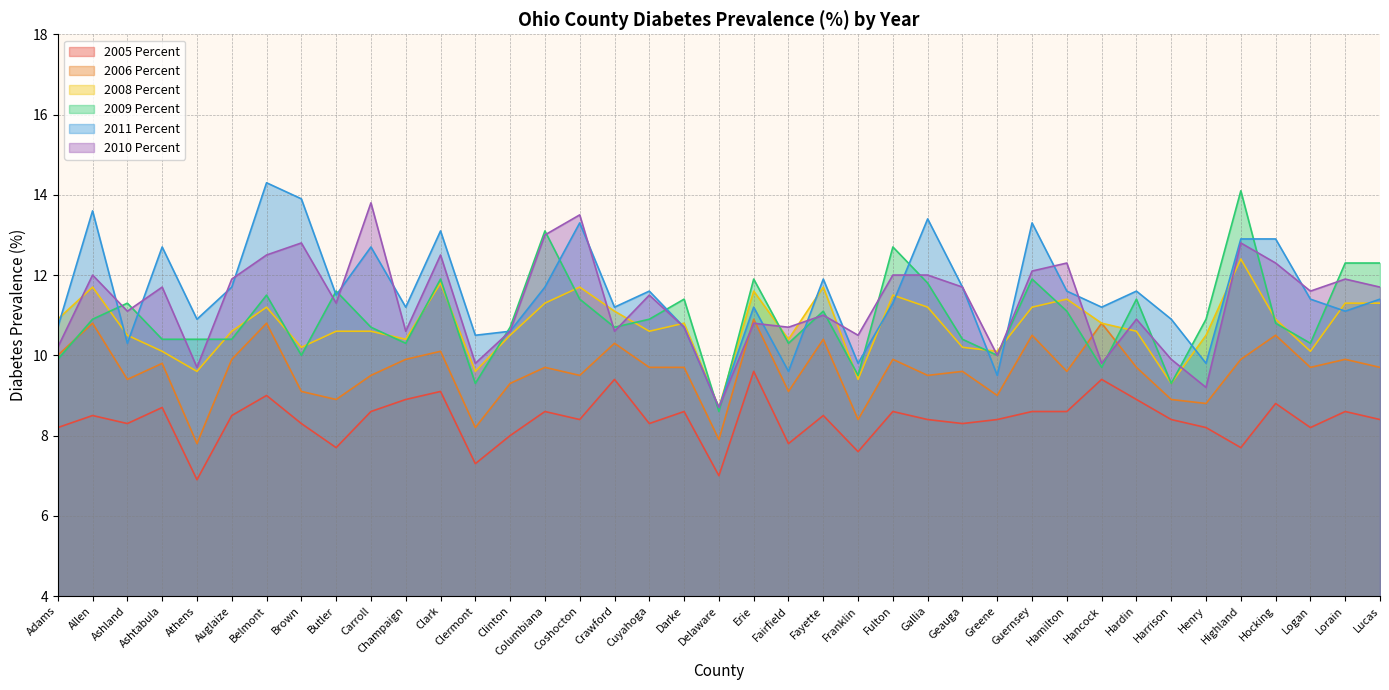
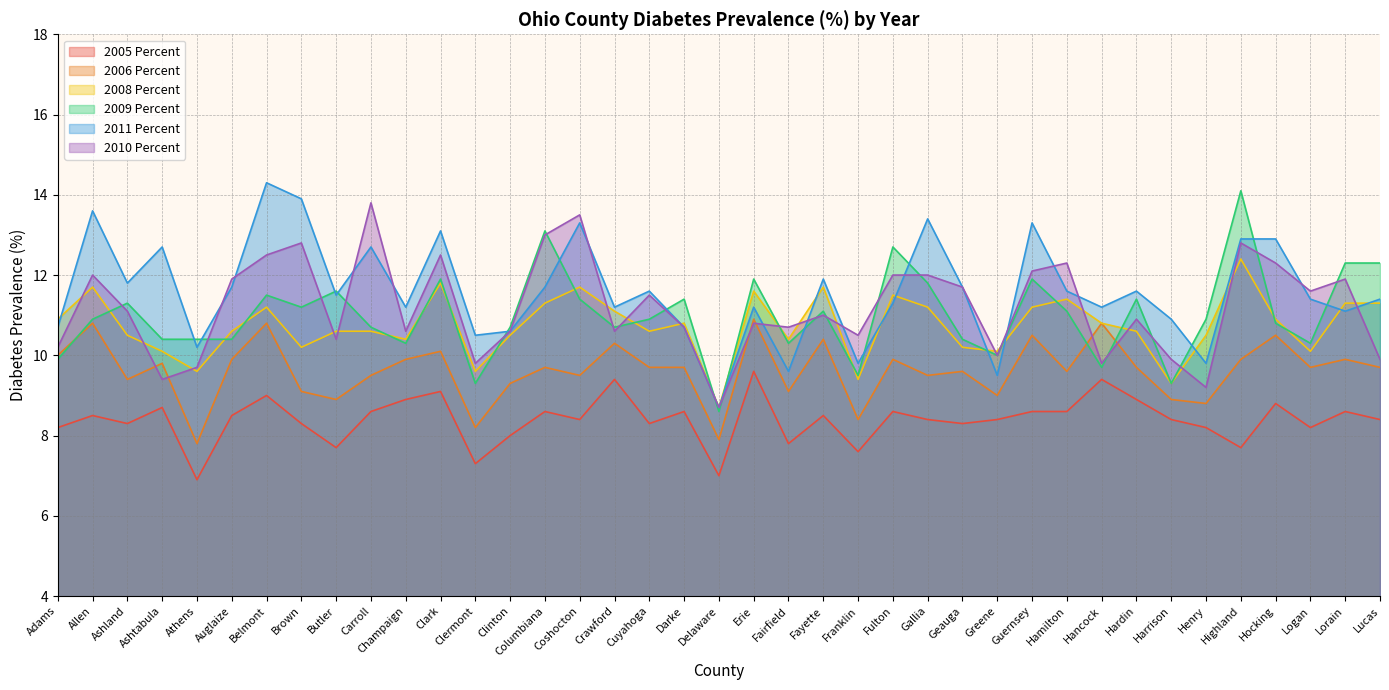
  {
    "2009 Percent": {
      "Adams": 9.9,
      "Allen": 10.9,
      "Ashland": 11.3,
      "Ashtabula": 10.4,
      "Athens": 10.4,
      "Auglaize": 10.4,
      "Belmont": 11.5,
-     "Brown": 10.0,
+     "Brown": 11.2,
      "Butler": 11.6,
      "Carroll": 10.7,
      "Champaign": 10.3,
      "Clark": 11.9,
      "Clermont": 9.3,
      "Clinton": 10.7,
      "Columbiana": 13.1,
      "Coshocton": 11.4,
      "Crawford": 10.7,
      "Cuyahoga": 10.9,
      "Darke": 11.4,
      "Delaware": 8.6,
      "Erie": 11.9,
      "Fairfield": 10.3,
      "Fayette": 11.1,
      "Franklin": 9.5,
      "Fulton": 12.7,
      "Gallia": 11.8,
      "Geauga": 10.4,
      "Guernsey": 11.9,
      "Hamilton": 11.1,
      "Hancock": 9.7,
      "Hardin": 11.4,
      "Henry": 10.9,
      "Highland": 14.1,
      "Hocking": 10.8,
      "Logan": 10.3,
      "Lorain": 12.3,
      "Lucas": 12.3
    },
    "2011 Percent": {
      "Adams": 10.7,
      "Allen": 13.6,
-     "Ashland": 10.3,
+     "Ashland": 11.8,
      "Ashtabula": 12.7,
-     "Athens": 10.9,
+     "Athens": 10.2,
      "Auglaize": 11.7,
      "Belmont": 14.3,
      "Brown": 13.9,
      "Butler": 11.5,
      "Carroll": 12.7,
      "Champaign": 11.2,
      "Clark": 13.1,
      "Clermont": 10.5,
      "Columbiana": 11.7,
      "Coshocton": 13.3,
      "Crawford": 11.2,
      "Cuyahoga": 11.6,
      "Erie": 11.2,
      "Fairfield": 9.6,
      "Fayette": 11.9,
      "Franklin": 9.8,
      "Fulton": 11.3,
      "Gallia": 13.4,
      "Greene": 9.5,
      "Guernsey": 13.3,
      "Hamilton": 11.6,
      "Hancock": 11.2,
      "Hardin": 11.6,
      "Harrison": 10.9,
      "Henry": 9.8,
      "Highland": 12.9,
      "Hocking": 12.9,
      "Logan": 11.4,
      "Lorain": 11.1,
      "Lucas": 11.4
    },
    "2010 Percent": {
      "Adams": 10.2,
      "Allen": 12.0,
      "Ashland": 11.1,
-     "Ashtabula": 11.7,
+     "Ashtabula": 9.4,
      "Athens": 9.7,
      "Auglaize": 11.9,
      "Belmont": 12.5,
      "Brown": 12.8,
-     "Butler": 11.3,
+     "Butler": 10.4,
      "Carroll": 13.8,
      "Champaign": 10.6,
      "Clark": 12.5,
      "Clermont": 9.8,
      "Columbiana": 13.0,
      "Coshocton": 13.5,
      "Crawford": 10.6,
      "Cuyahoga": 11.5,
      "Erie": 10.8,
      "Fairfield": 10.7,
      "Fayette": 11.0,
      "Franklin": 10.5,
      "Fulton": 12.0,
      "Gallia": 12.0,
      "Guernsey": 12.1,
      "Hamilton": 12.3,
      "Hancock": 9.8,
      "Hardin": 10.9,
      "Harrison": 9.9,
      "Henry": 9.2,
      "Highland": 12.8,
      "Hocking": 12.3,
      "Logan": 11.6,
      "Lorain": 11.9,
-     "Lucas": 11.7
+     "Lucas": 9.9
    }
  }
